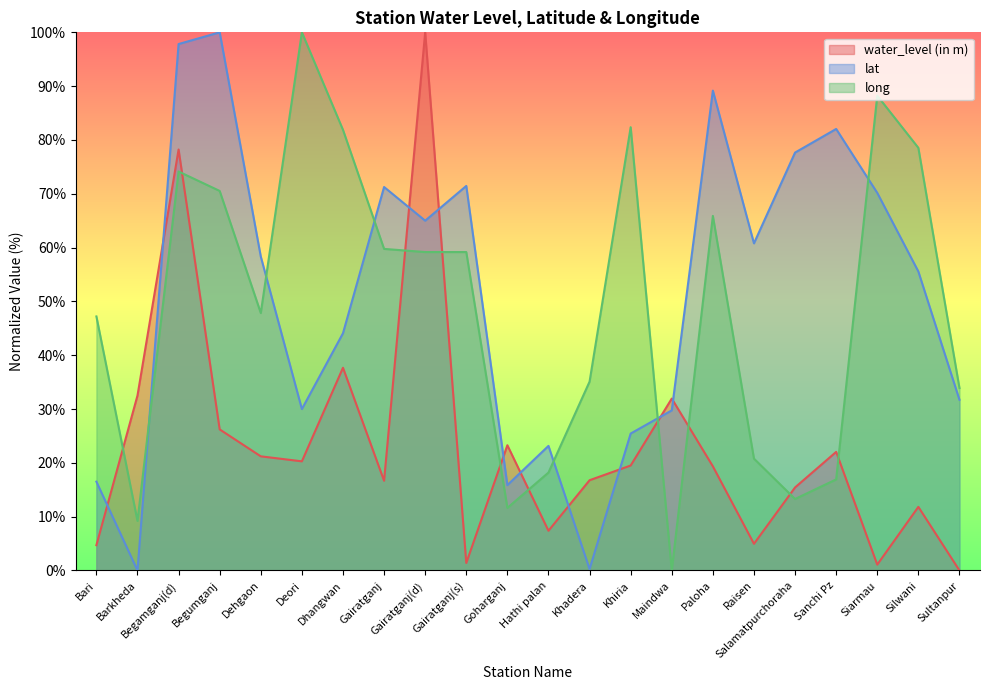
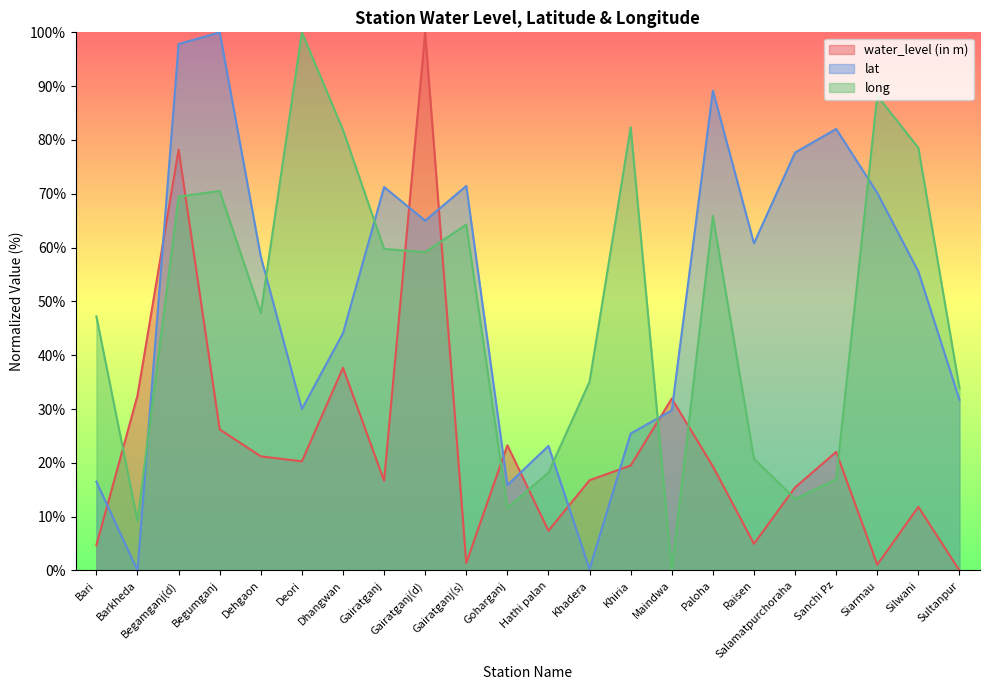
  {
    "water_level (in m)": {
      "Bari": "5%",
      "Barkheda": "33%",
      "Begamganj(d)": "78%",
      "Begumganj": "26%",
      "Dehgaon": "21%",
      "Deori": "20%",
      "Dhangwan": "38%",
      "Gairatganj": "17%",
      "Gairatganj(d)": "100%",
      "Gairatganj(s)": "1%",
      "Goharganj": "23%",
      "Hathi palan": "7%",
      "Khadera": "17%",
      "Khiria": "20%",
      "Maindwa": "32%",
      "Paloha": "19%",
      "Raisen": "5%",
      "Salamatpurchoraha": "15%",
      "Sanchi Pz": "22%",
      "Siarmau": "1%",
      "Silwani": "12%",
      "Sultanpur": "0%"
    },
    "lat": {
      "Bari": "17%",
      "Barkheda": "0%",
      "Begamganj(d)": "98%",
      "Begumganj": "100%",
      "Dehgaon": "58%",
      "Deori": "30%",
      "Dhangwan": "44%",
      "Gairatganj": "71%",
      "Gairatganj(d)": "65%",
      "Gairatganj(s)": "71%",
      "Goharganj": "16%",
      "Hathi palan": "23%",
      "Khadera": "0%",
      "Khiria": "25%",
      "Maindwa": "30%",
      "Paloha": "89%",
      "Raisen": "61%",
      "Salamatpurchoraha": "78%",
      "Sanchi Pz": "82%",
      "Siarmau": "70%",
      "Silwani": "56%",
      "Sultanpur": "32%"
    },
    "long": {
      "Bari": "47%",
      "Barkheda": "9%",
-     "Begamganj(d)": "74%",
+     "Begamganj(d)": "69%",
      "Begumganj": "71%",
      "Dehgaon": "48%",
      "Deori": "100%",
      "Dhangwan": "82%",
      "Gairatganj": "60%",
      "Gairatganj(d)": "59%",
-     "Gairatganj(s)": "59%",
+     "Gairatganj(s)": "64%",
      "Goharganj": "12%",
      "Hathi palan": "18%",
      "Khadera": "35%",
      "Khiria": "82%",
      "Maindwa": "0%",
      "Paloha": "66%",
      "Raisen": "21%",
      "Salamatpurchoraha": "13%",
      "Sanchi Pz": "17%",
      "Silwani": "79%",
      "Sultanpur": "34%"
    }
  }
